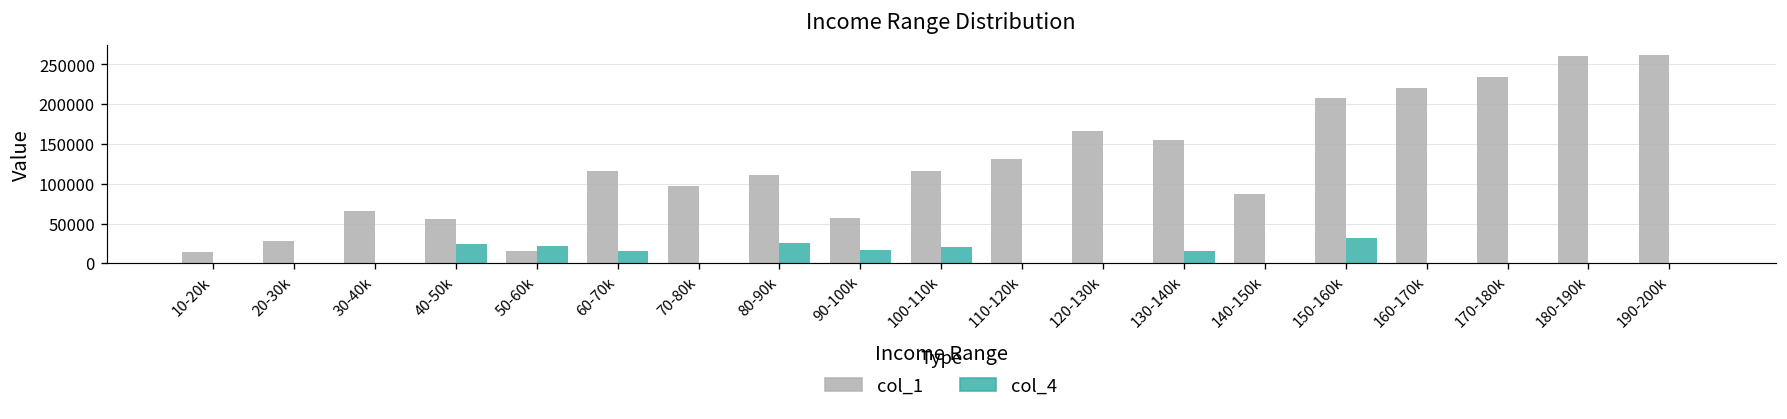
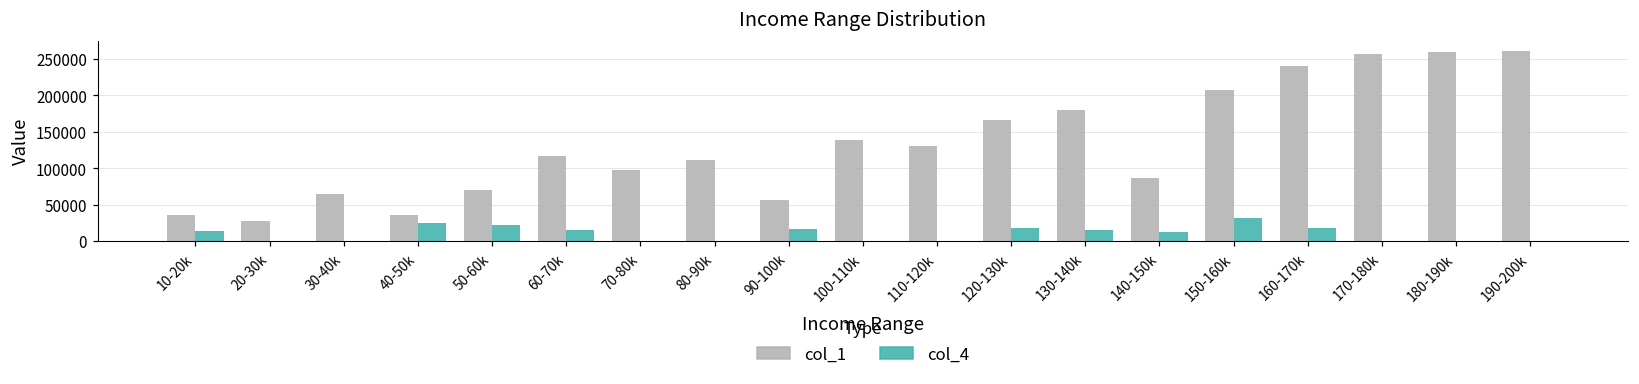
  {
    "col_1": {
-     "10-20k": 10000,
+     "10-20k": 40000,
      "20-30k": 30000,
      "30-40k": 70000,
-     "40-50k": 60000,
-     "50-60k": 20000,
+     "40-50k": 40000,
+     "50-60k": 70000,
      "60-70k": 120000,
      "70-80k": 100000,
      "80-90k": 110000,
      "90-100k": 60000,
-     "100-110k": 120000,
+     "100-110k": 140000,
      "110-120k": 130000,
      "120-130k": 170000,
-     "130-140k": 160000,
+     "130-140k": 180000,
      "140-150k": 90000,
      "150-160k": 210000,
-     "160-170k": 220000,
-     "170-180k": 230000,
+     "160-170k": 240000,
+     "170-180k": 260000,
      "180-190k": 260000,
      "190-200k": 260000
    },
    "col_4": {
-     "10-20k": 0,
+     "10-20k": 10000,
      "40-50k": 20000,
      "50-60k": 20000,
      "60-70k": 20000,
-     "80-90k": 30000,
+     "80-90k": 0,
      "90-100k": 20000,
-     "100-110k": 20000,
-     "120-130k": 0,
+     "100-110k": 0,
+     "120-130k": 20000,
      "130-140k": 20000,
-     "140-150k": 0,
+     "140-150k": 10000,
      "150-160k": 30000,
-     "160-170k": 0
+     "160-170k": 20000
    }
  }
